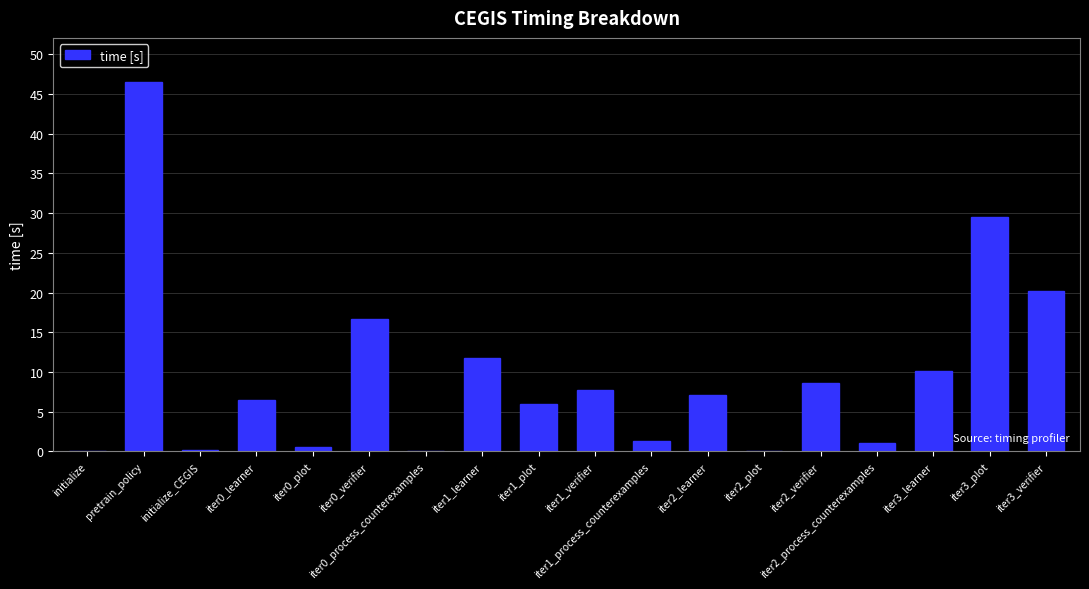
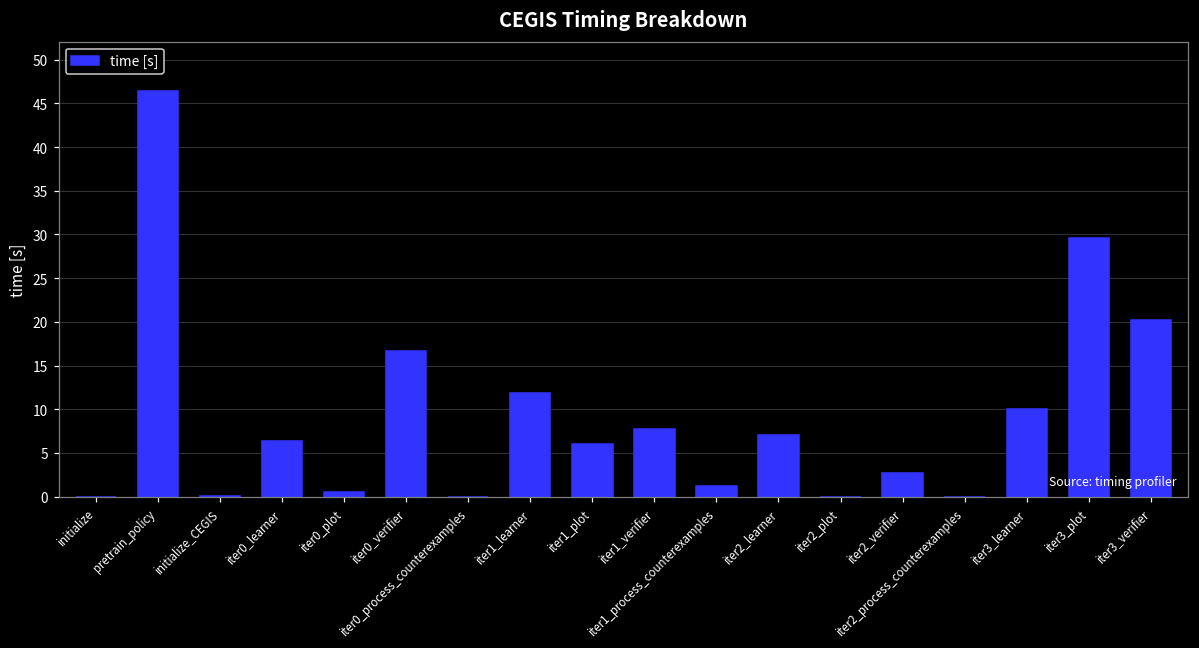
  {
    "pretrain_policy": 46,
    "iter0_learner": 6,
    "iter0_plot": 1,
    "iter0_verifier": 17,
    "iter1_learner": 12,
    "iter1_plot": 6,
    "iter1_verifier": 8,
    "iter1_process_counterexamples": 1,
    "iter2_learner": 7,
-   "iter2_verifier": 9,
-   "iter2_process_counterexamples": 1,
+   "iter2_verifier": 3,
+   "iter2_process_counterexamples": 0,
    "iter3_learner": 10,
    "iter3_plot": 30,
    "iter3_verifier": 20
  }
